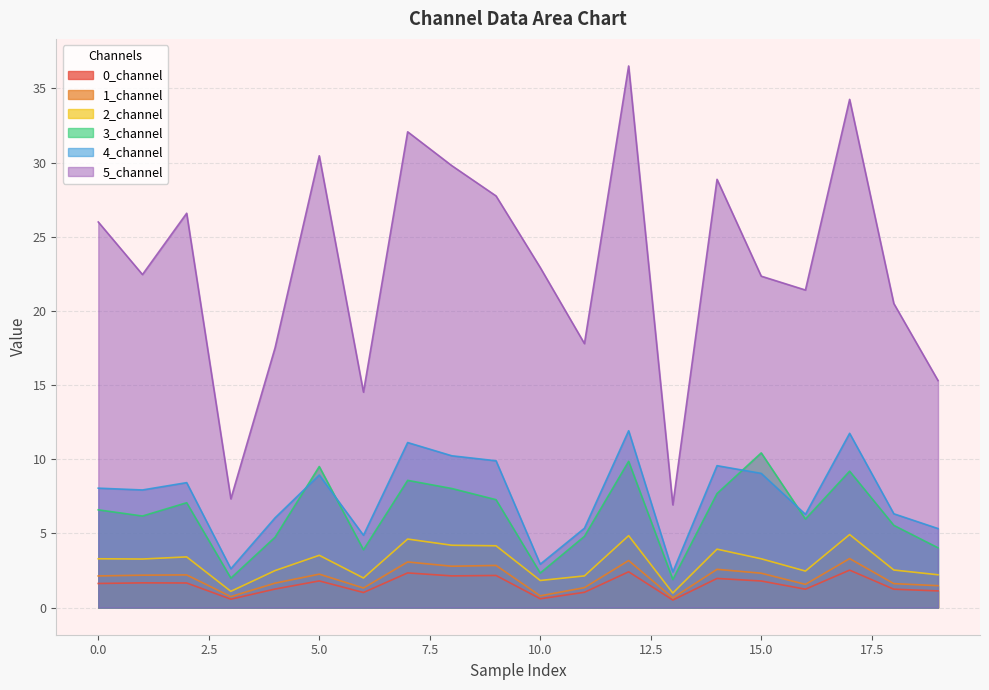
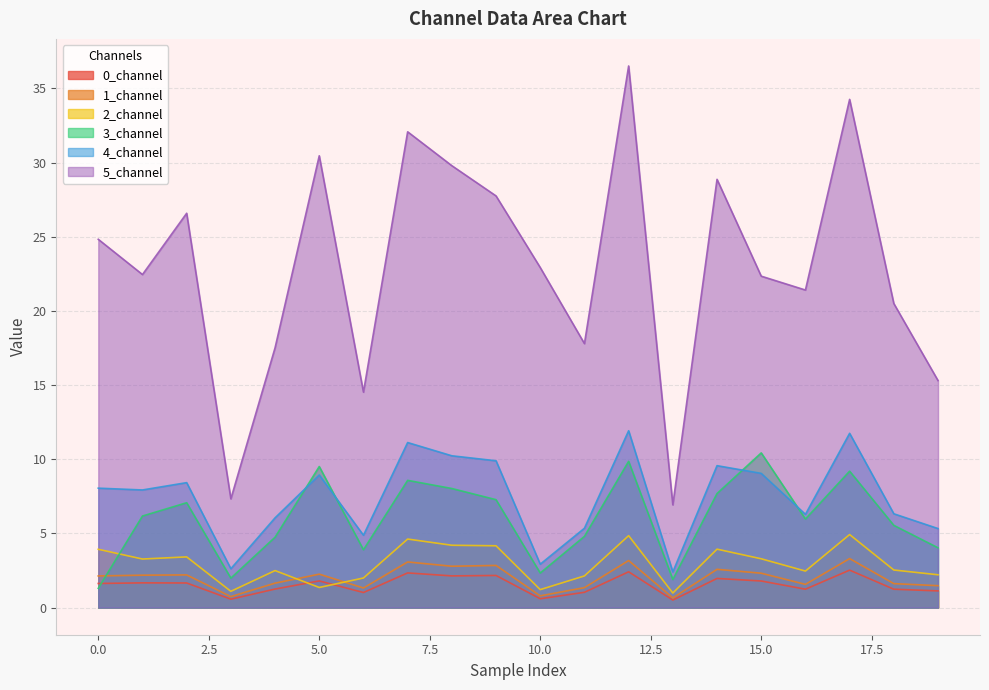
  {
    "2_channel": {
-     "0.0": 3.3,
-     "5.0": 3.5,
-     "10.0": 1.8,
+     "0.0": 3.9,
+     "5.0": 1.4,
+     "10.0": 1.2,
      "15.0": 3.3
    },
    "3_channel": {
-     "0.0": 6.6,
+     "0.0": 1.3,
      "5.0": 9.5,
      "10.0": 2.3,
      "15.0": 10.4
    },
    "4_channel": {
      "0.0": 8.1,
      "5.0": 8.9,
      "10.0": 2.9,
      "15.0": 9.0
    },
    "5_channel": {
-     "0.0": 26.0,
+     "0.0": 24.8,
      "5.0": 30.5,
      "10.0": 22.9,
      "15.0": 22.3
    }
  }
